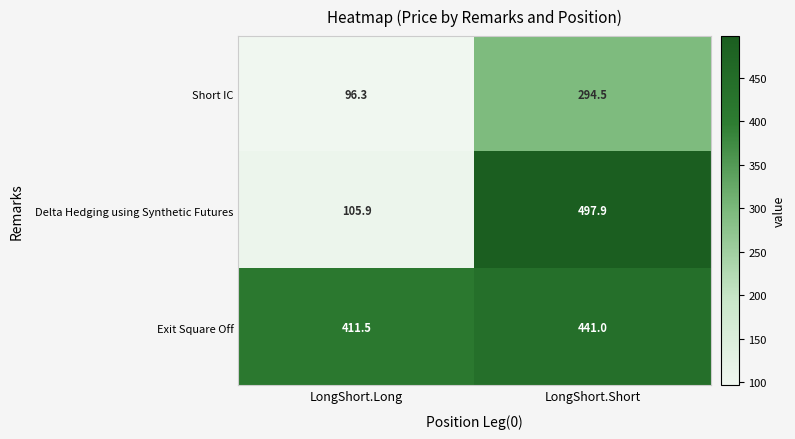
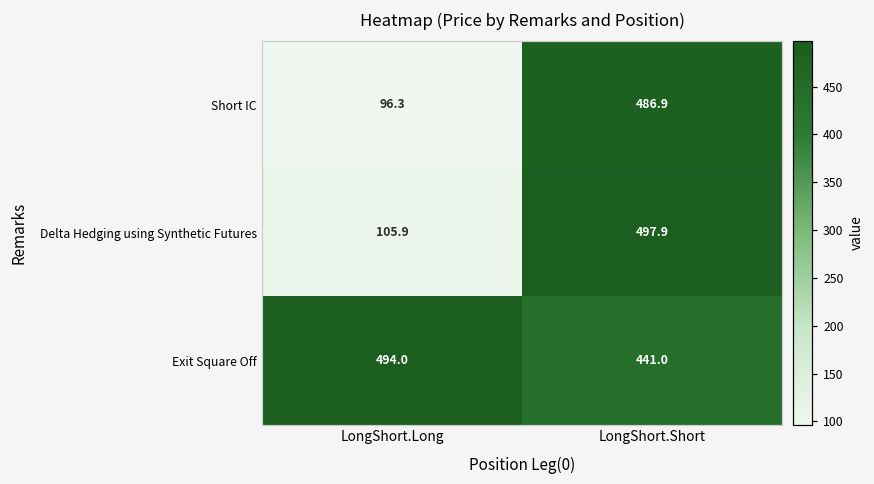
  {
    "Short IC": {
      "LongShort.Long": 96.3,
-     "LongShort.Short": 294.5
+     "LongShort.Short": 486.9
    },
    "Delta Hedging using Synthetic Futures": {
      "LongShort.Long": 105.9,
      "LongShort.Short": 497.9
    },
    "Exit Square Off": {
-     "LongShort.Long": 411.5,
+     "LongShort.Long": 494.0,
      "LongShort.Short": 441.0
    }
  }
